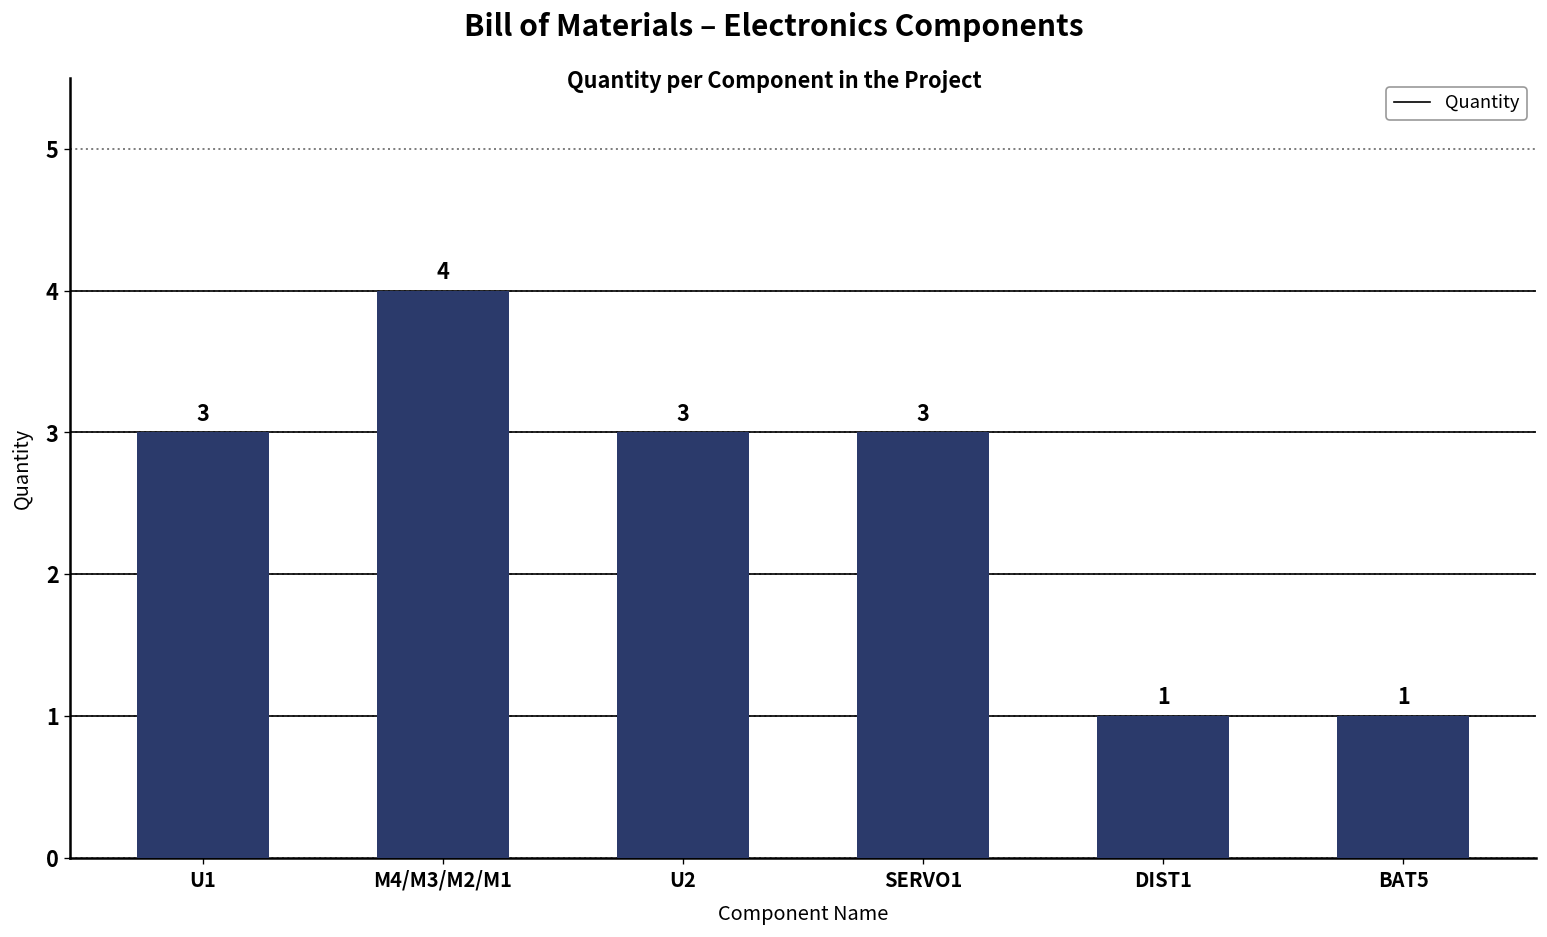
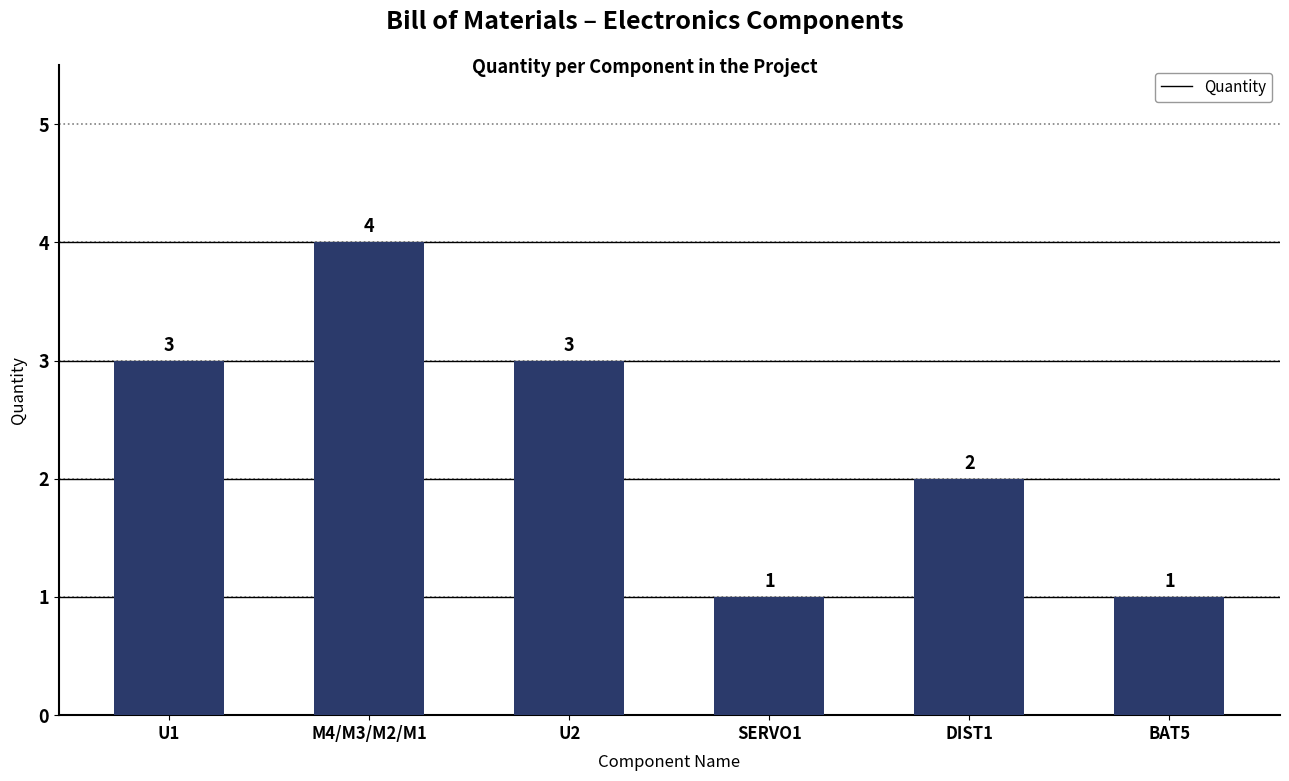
  {
    "U1": 3,
    "M4/M3/M2/M1": 4,
    "U2": 3,
-   "SERVO1": 3,
-   "DIST1": 1,
+   "SERVO1": 1,
+   "DIST1": 2,
    "BAT5": 1
  }
